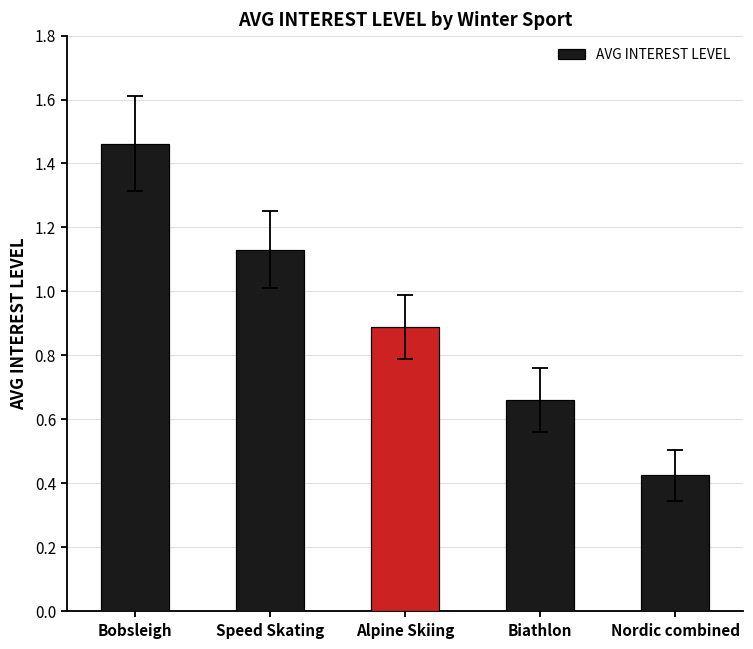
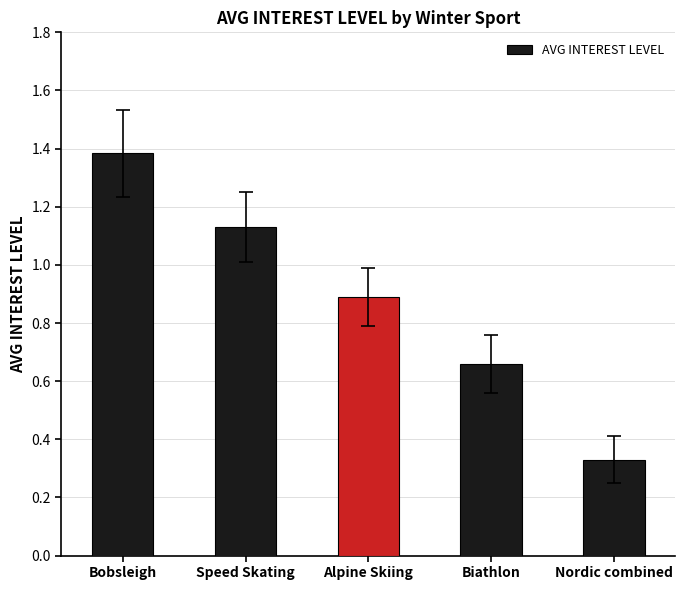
  {
    "AVG INTEREST LEVEL": {
-     "Bobsleigh": 1.46,
+     "Bobsleigh": 1.38,
      "Speed Skating": 1.13,
      "Alpine Skiing": 0.89,
      "Biathlon": 0.66,
-     "Nordic combined": 0.42
+     "Nordic combined": 0.33
    }
  }
